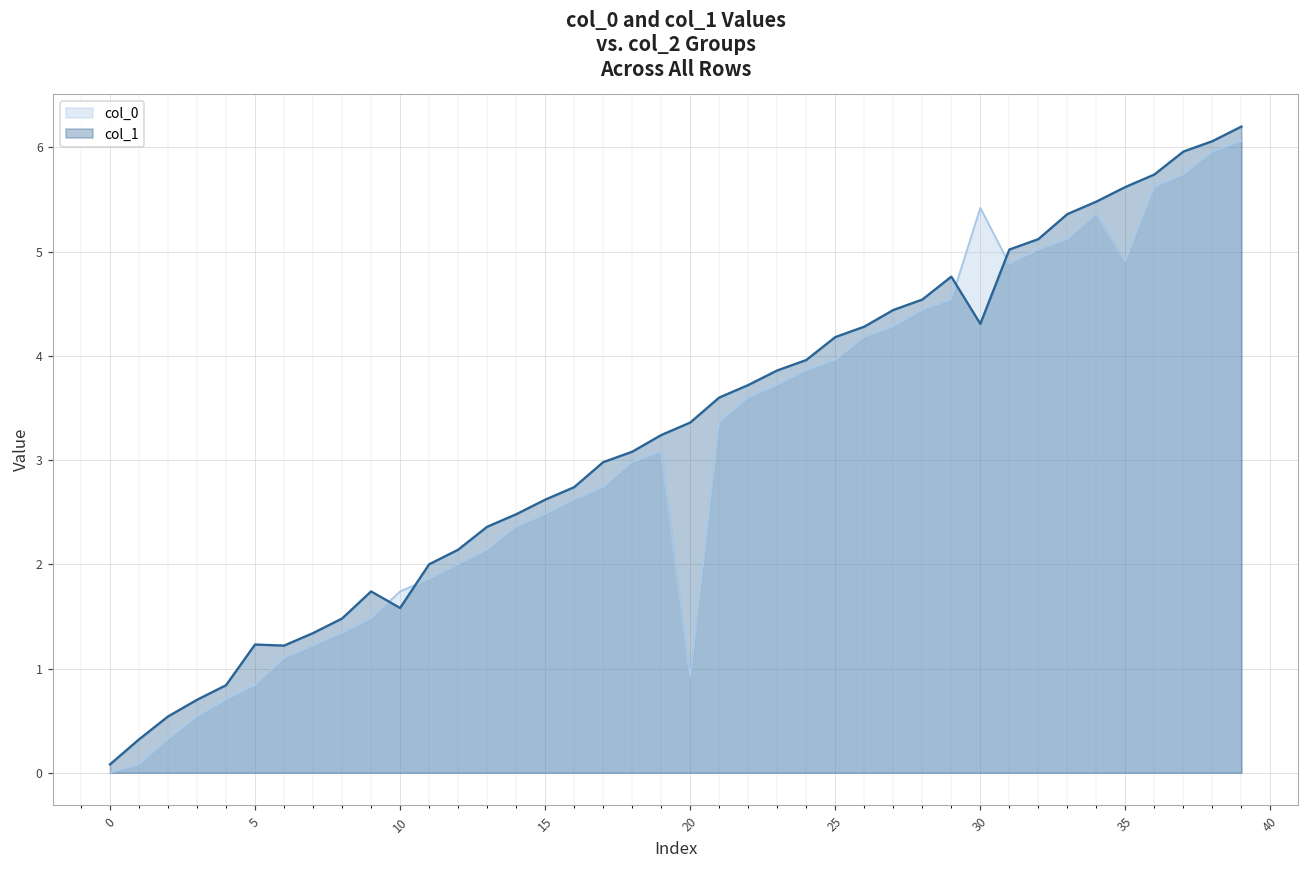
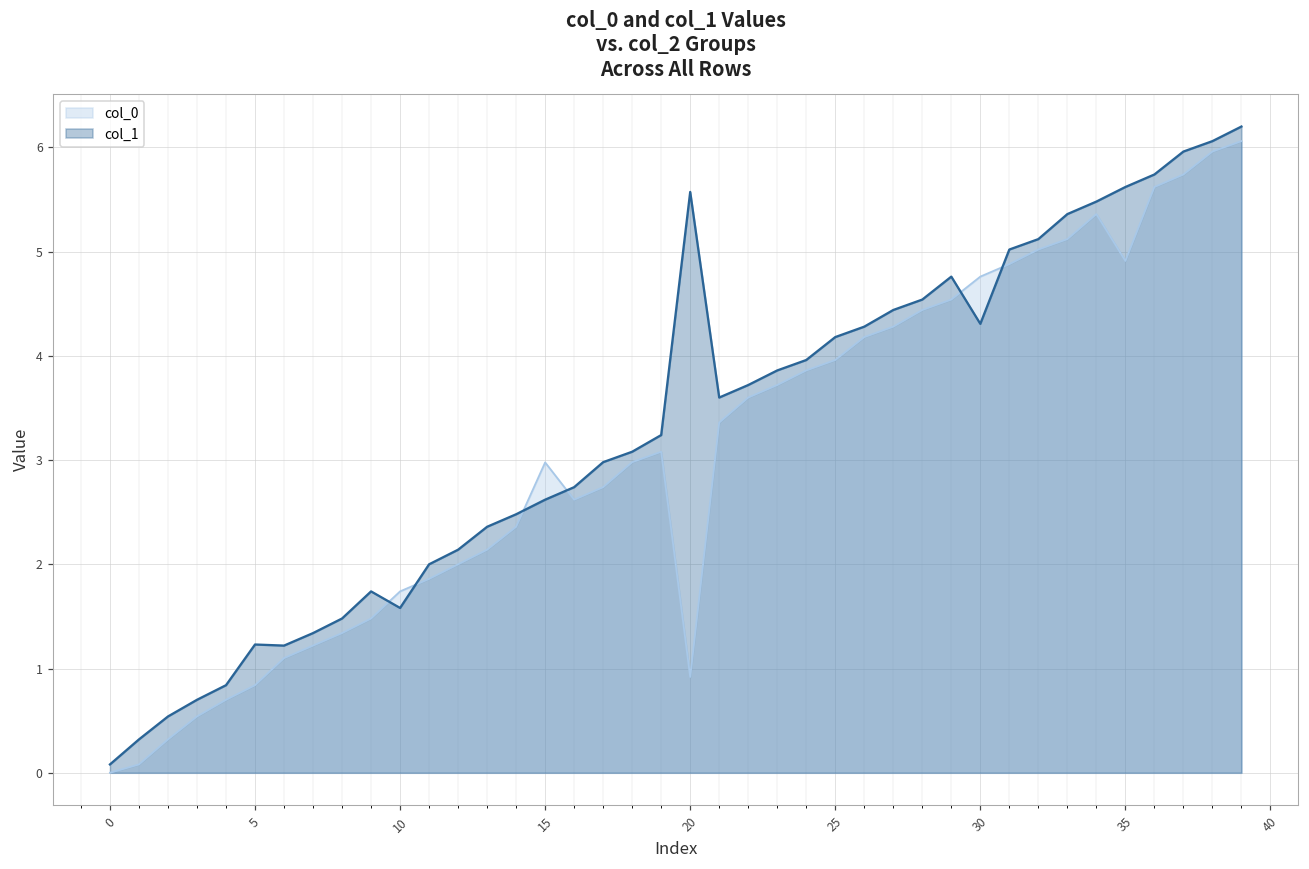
  {
    "col_0": {
      "0": 0.0,
      "5": 0.8,
      "10": 1.7,
-     "15": 2.5,
+     "15": 3.0,
      "20": 0.9,
      "25": 4.0,
-     "30": 5.4,
+     "30": 4.8,
      "35": 4.9
    },
    "col_1": {
      "0": 0.1,
      "5": 1.2,
      "10": 1.6,
      "15": 2.6,
-     "20": 3.4,
+     "20": 5.6,
      "25": 4.2,
      "30": 4.3,
      "35": 5.6
    }
  }
